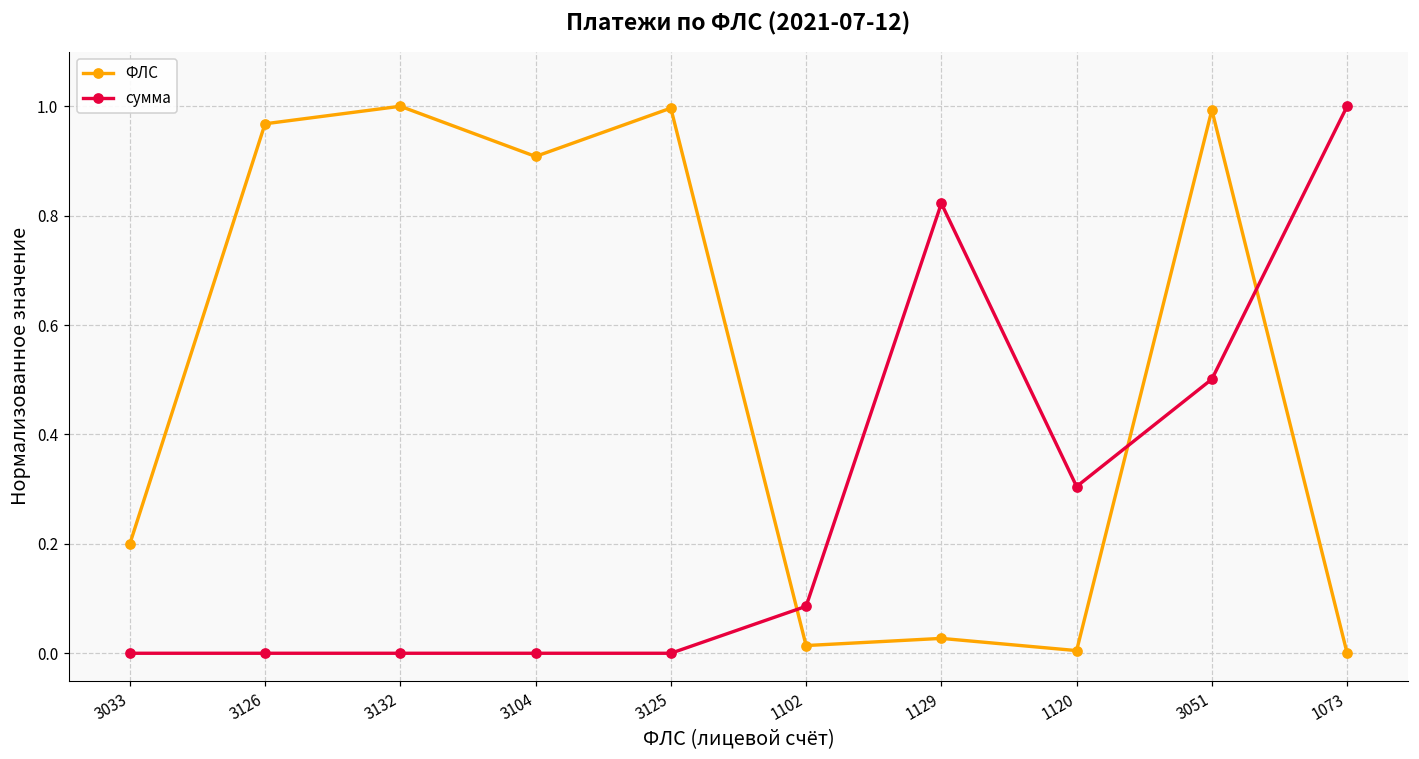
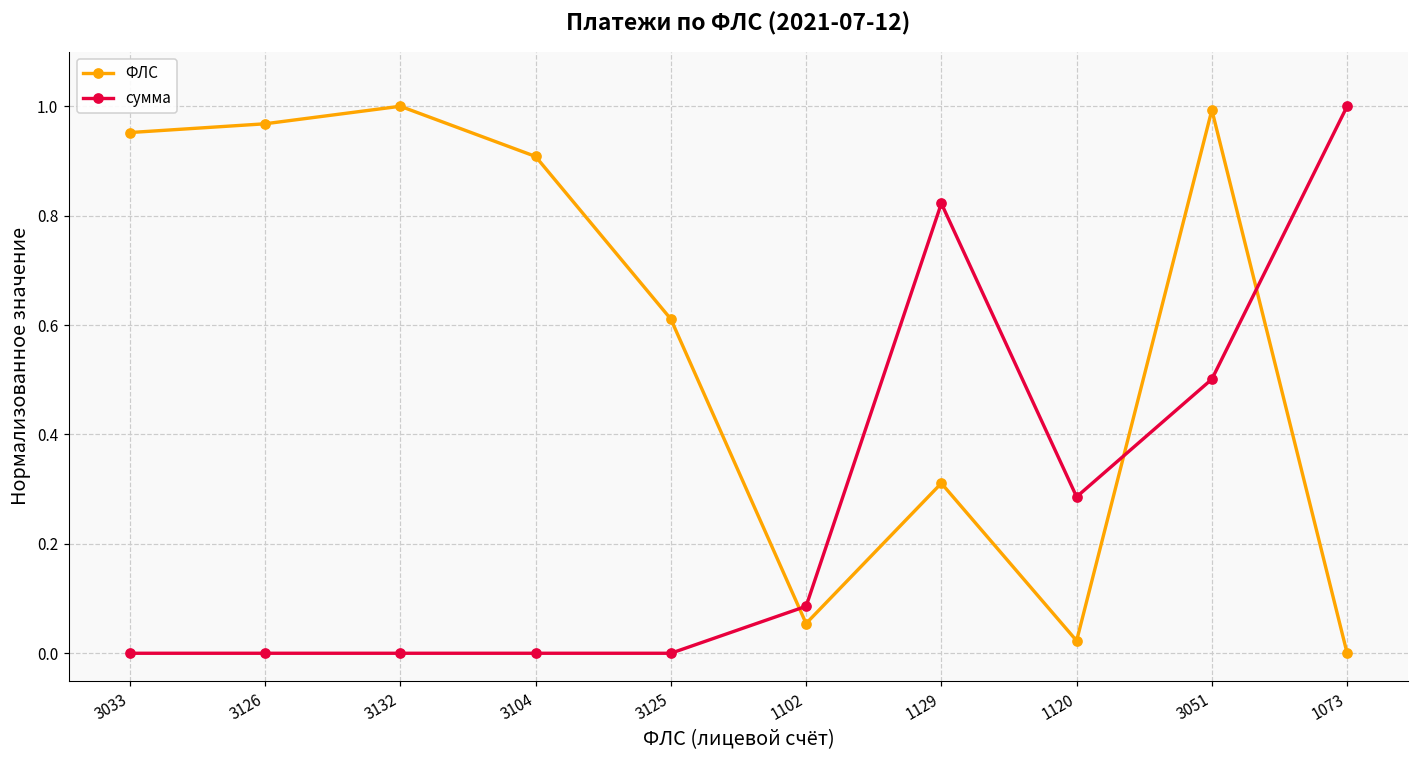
  {
    "ФЛС": {
-     "3033": 0.20,
+     "3033": 0.95,
      "3126": 0.97,
      "3132": 1.00,
      "3104": 0.91,
-     "3125": 1.00,
-     "1102": 0.01,
-     "1129": 0.03,
-     "1120": 0.00,
+     "3125": 0.61,
+     "1102": 0.05,
+     "1129": 0.31,
+     "1120": 0.02,
      "3051": 0.99,
      "1073": 0.00
    },
    "сумма": {
      "3033": 0.00,
      "3126": 0.00,
      "3132": 0.00,
      "3104": 0.00,
      "3125": 0.00,
      "1102": 0.09,
      "1129": 0.82,
-     "1120": 0.30,
+     "1120": 0.29,
      "3051": 0.50,
      "1073": 1.00
    }
  }
